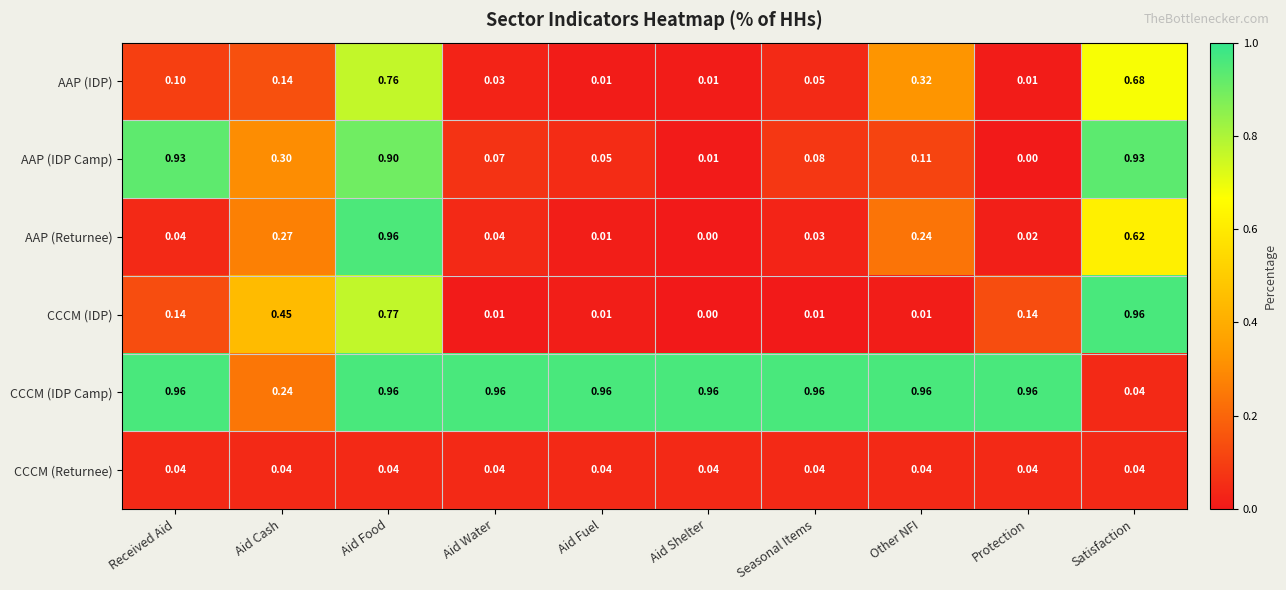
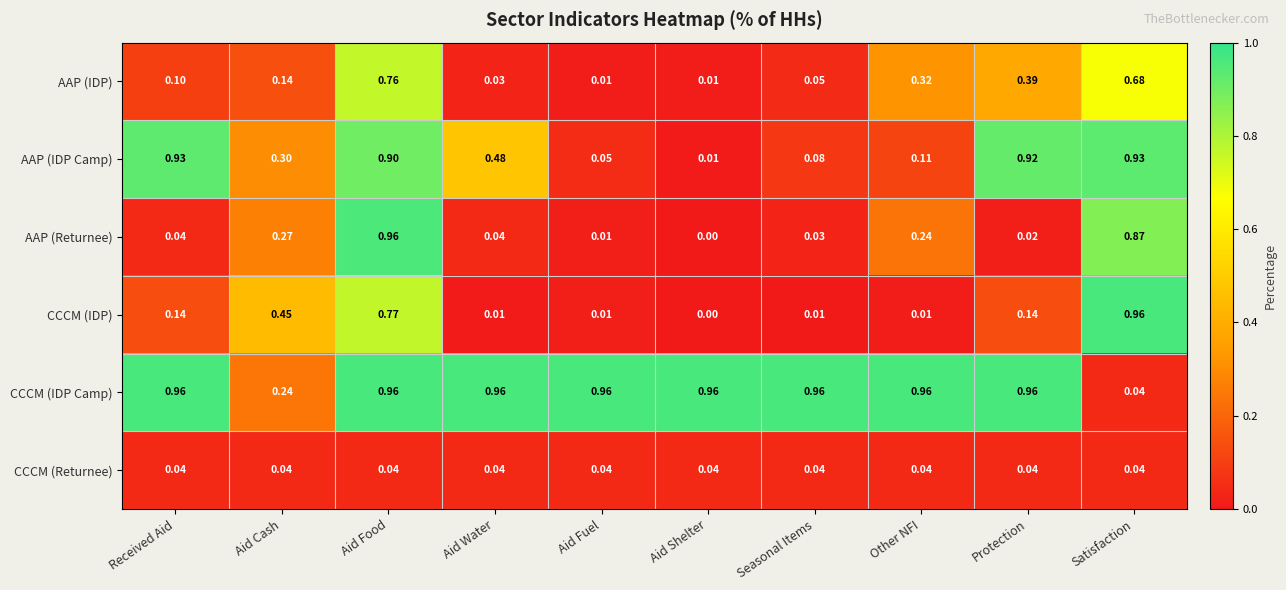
  {
    "AAP (IDP)": {
      "Received Aid": 0.10,
      "Aid Cash": 0.14,
      "Aid Food": 0.76,
      "Aid Water": 0.03,
      "Aid Fuel": 0.01,
      "Aid Shelter": 0.01,
      "Seasonal Items": 0.05,
      "Other NFI": 0.32,
-     "Protection": 0.01,
+     "Protection": 0.39,
      "Satisfaction": 0.68
    },
    "AAP (IDP Camp)": {
      "Received Aid": 0.93,
      "Aid Cash": 0.30,
      "Aid Food": 0.90,
-     "Aid Water": 0.07,
+     "Aid Water": 0.48,
      "Aid Fuel": 0.05,
      "Aid Shelter": 0.01,
      "Seasonal Items": 0.08,
      "Other NFI": 0.11,
-     "Protection": 0.00,
+     "Protection": 0.92,
      "Satisfaction": 0.93
    },
    "AAP (Returnee)": {
      "Received Aid": 0.04,
      "Aid Cash": 0.27,
      "Aid Food": 0.96,
      "Aid Water": 0.04,
      "Aid Fuel": 0.01,
      "Aid Shelter": 0.00,
      "Seasonal Items": 0.03,
      "Other NFI": 0.24,
      "Protection": 0.02,
-     "Satisfaction": 0.62
+     "Satisfaction": 0.87
    },
    "CCCM (IDP)": {
      "Received Aid": 0.14,
      "Aid Cash": 0.45,
      "Aid Food": 0.77,
      "Aid Water": 0.01,
      "Aid Fuel": 0.01,
      "Aid Shelter": 0.00,
      "Seasonal Items": 0.01,
      "Other NFI": 0.01,
      "Protection": 0.14,
      "Satisfaction": 0.96
    },
    "CCCM (IDP Camp)": {
      "Received Aid": 0.96,
      "Aid Cash": 0.24,
      "Aid Food": 0.96,
      "Aid Water": 0.96,
      "Aid Fuel": 0.96,
      "Aid Shelter": 0.96,
      "Seasonal Items": 0.96,
      "Other NFI": 0.96,
      "Protection": 0.96,
      "Satisfaction": 0.04
    },
    "CCCM (Returnee)": {
      "Received Aid": 0.04,
      "Aid Cash": 0.04,
      "Aid Food": 0.04,
      "Aid Water": 0.04,
      "Aid Fuel": 0.04,
      "Aid Shelter": 0.04,
      "Seasonal Items": 0.04,
      "Other NFI": 0.04,
      "Protection": 0.04,
      "Satisfaction": 0.04
    }
  }
